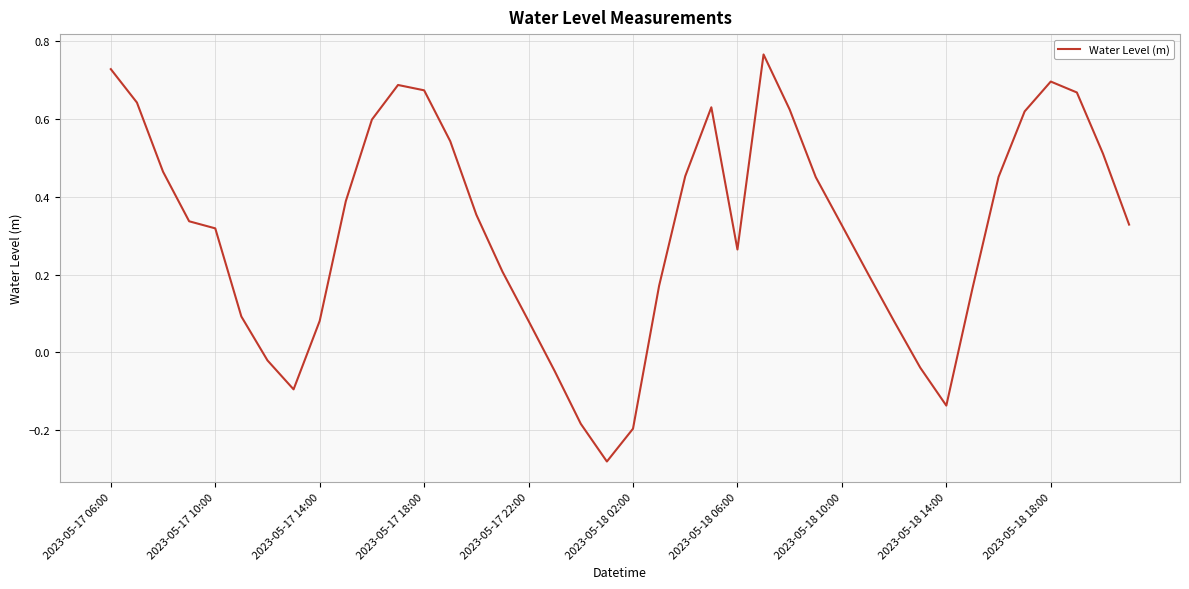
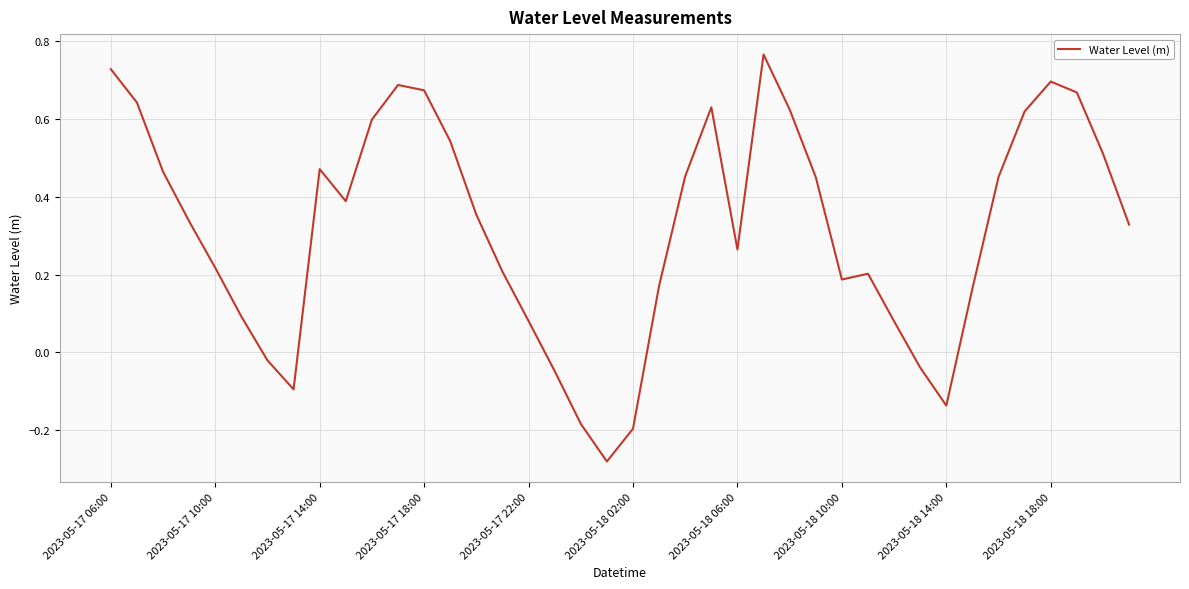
  {
    "2023-05-17 06:00": 0.73,
-   "2023-05-17 10:00": 0.32,
-   "2023-05-17 14:00": 0.08,
+   "2023-05-17 10:00": 0.22,
+   "2023-05-17 14:00": 0.47,
    "2023-05-17 18:00": 0.67,
    "2023-05-17 22:00": 0.08,
    "2023-05-18 02:00": -0.20,
    "2023-05-18 06:00": 0.26,
-   "2023-05-18 10:00": 0.33,
+   "2023-05-18 10:00": 0.19,
    "2023-05-18 14:00": -0.14,
    "2023-05-18 18:00": 0.70
  }
